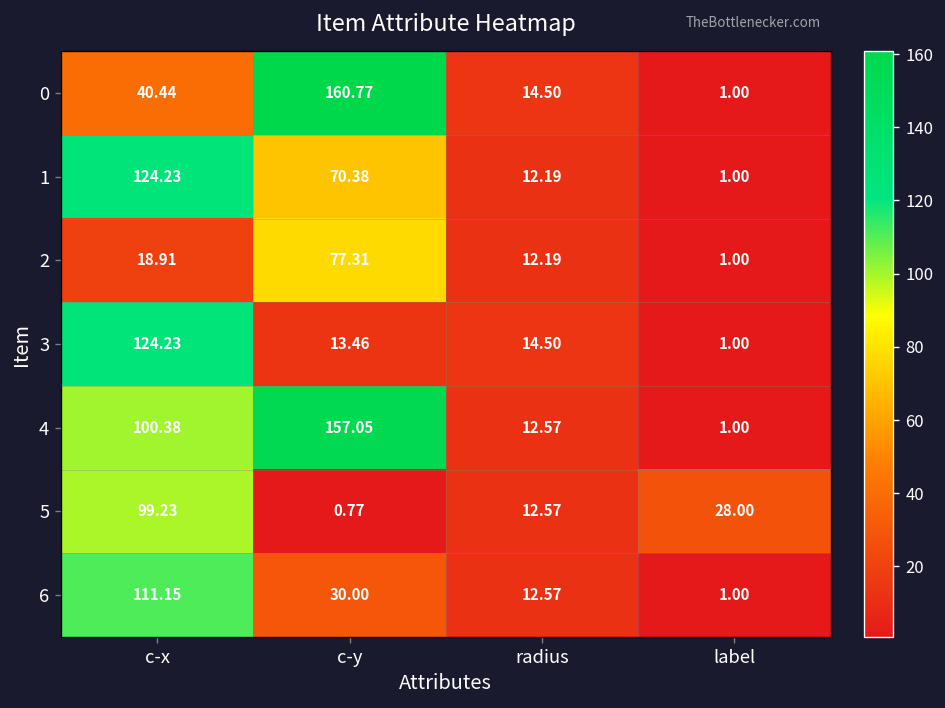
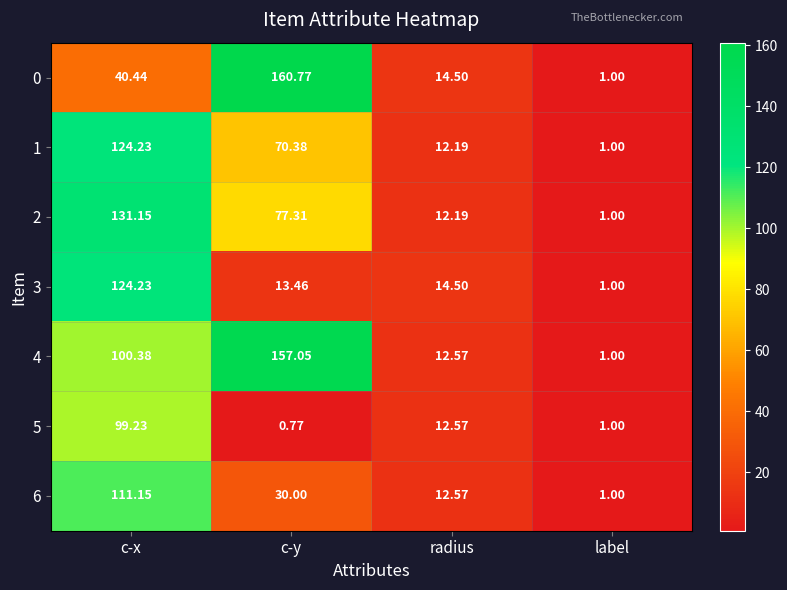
  {
    "0": {
      "c-x": 40.44,
      "c-y": 160.77,
      "radius": 14.50,
      "label": 1.00
    },
    "1": {
      "c-x": 124.23,
      "c-y": 70.38,
      "radius": 12.19,
      "label": 1.00
    },
    "2": {
-     "c-x": 18.91,
+     "c-x": 131.15,
      "c-y": 77.31,
      "radius": 12.19,
      "label": 1.00
    },
    "3": {
      "c-x": 124.23,
      "c-y": 13.46,
      "radius": 14.50,
      "label": 1.00
    },
    "4": {
      "c-x": 100.38,
      "c-y": 157.05,
      "radius": 12.57,
      "label": 1.00
    },
    "5": {
      "c-x": 99.23,
      "c-y": 0.77,
      "radius": 12.57,
-     "label": 28.00
+     "label": 1.00
    },
    "6": {
      "c-x": 111.15,
      "c-y": 30.00,
      "radius": 12.57,
      "label": 1.00
    }
  }
